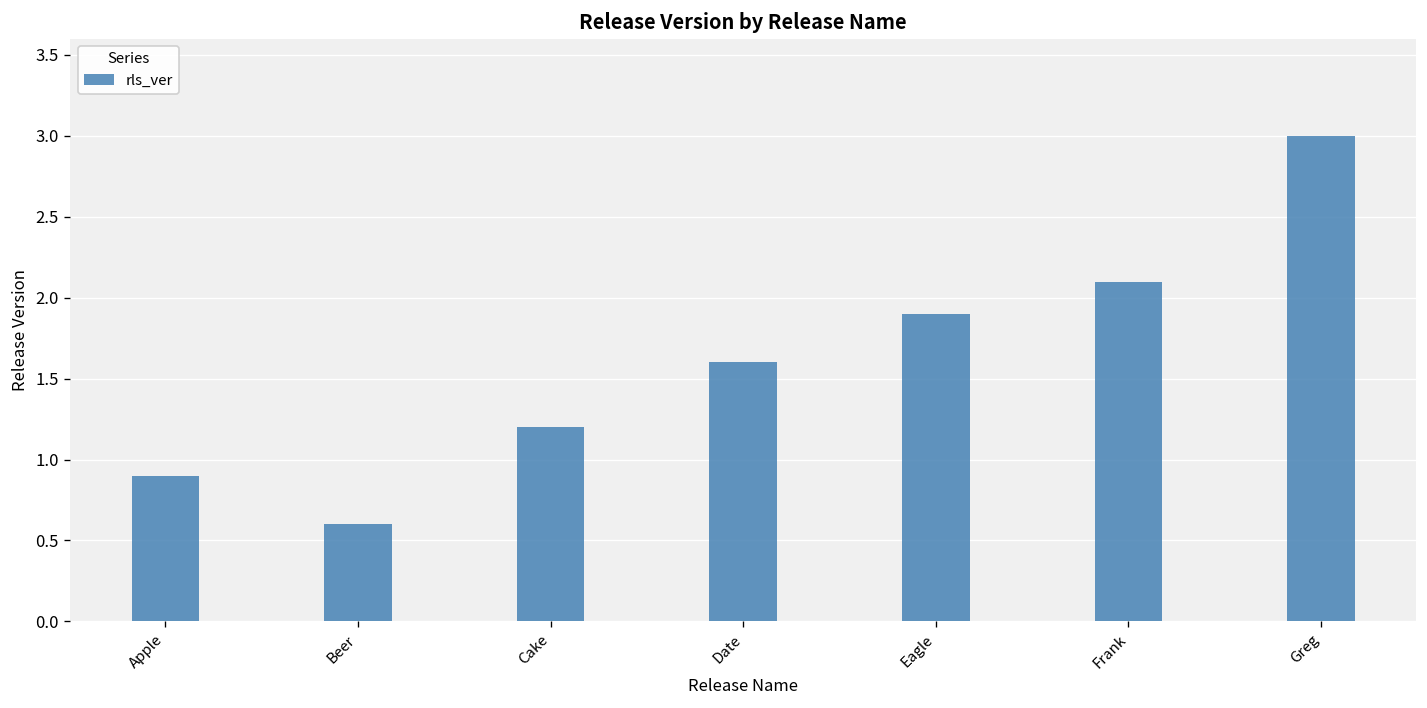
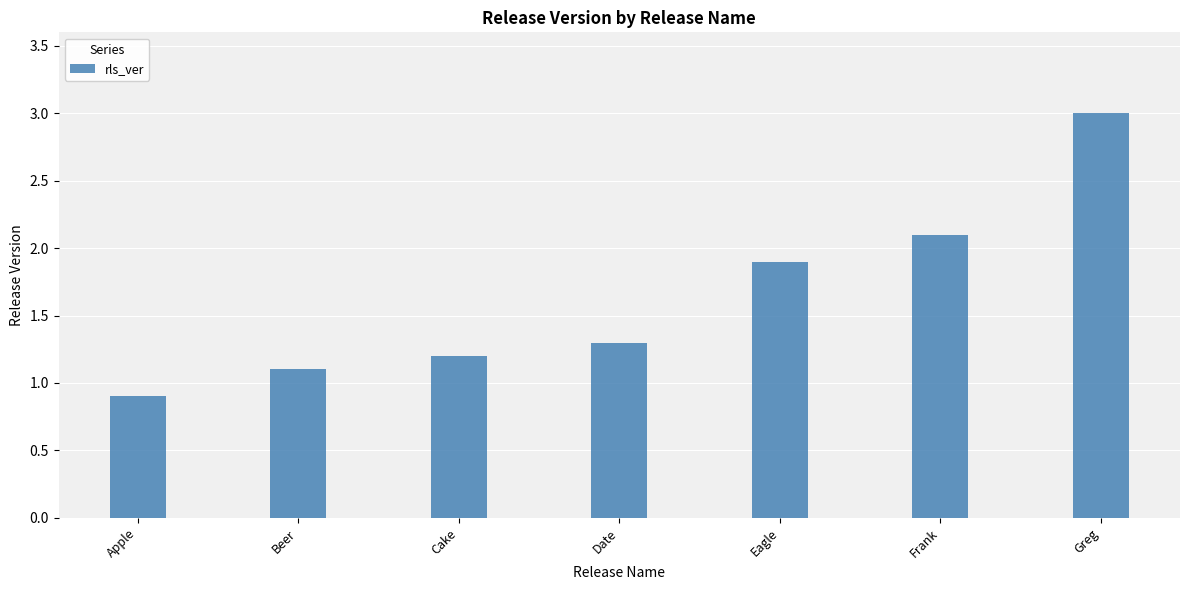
  {
    "Apple": 0.9,
-   "Beer": 0.6,
+   "Beer": 1.1,
    "Cake": 1.2,
-   "Date": 1.6,
+   "Date": 1.3,
    "Eagle": 1.9,
    "Frank": 2.1,
    "Greg": 3.0
  }
